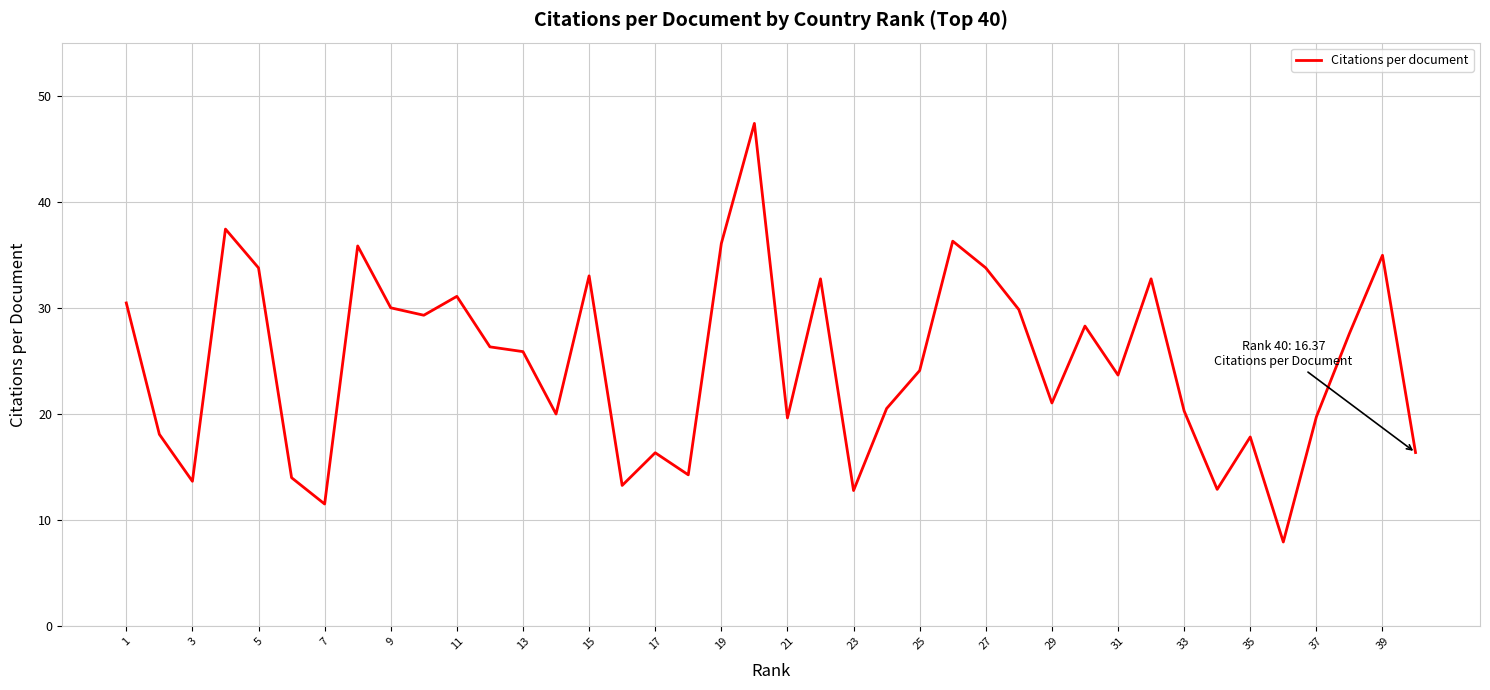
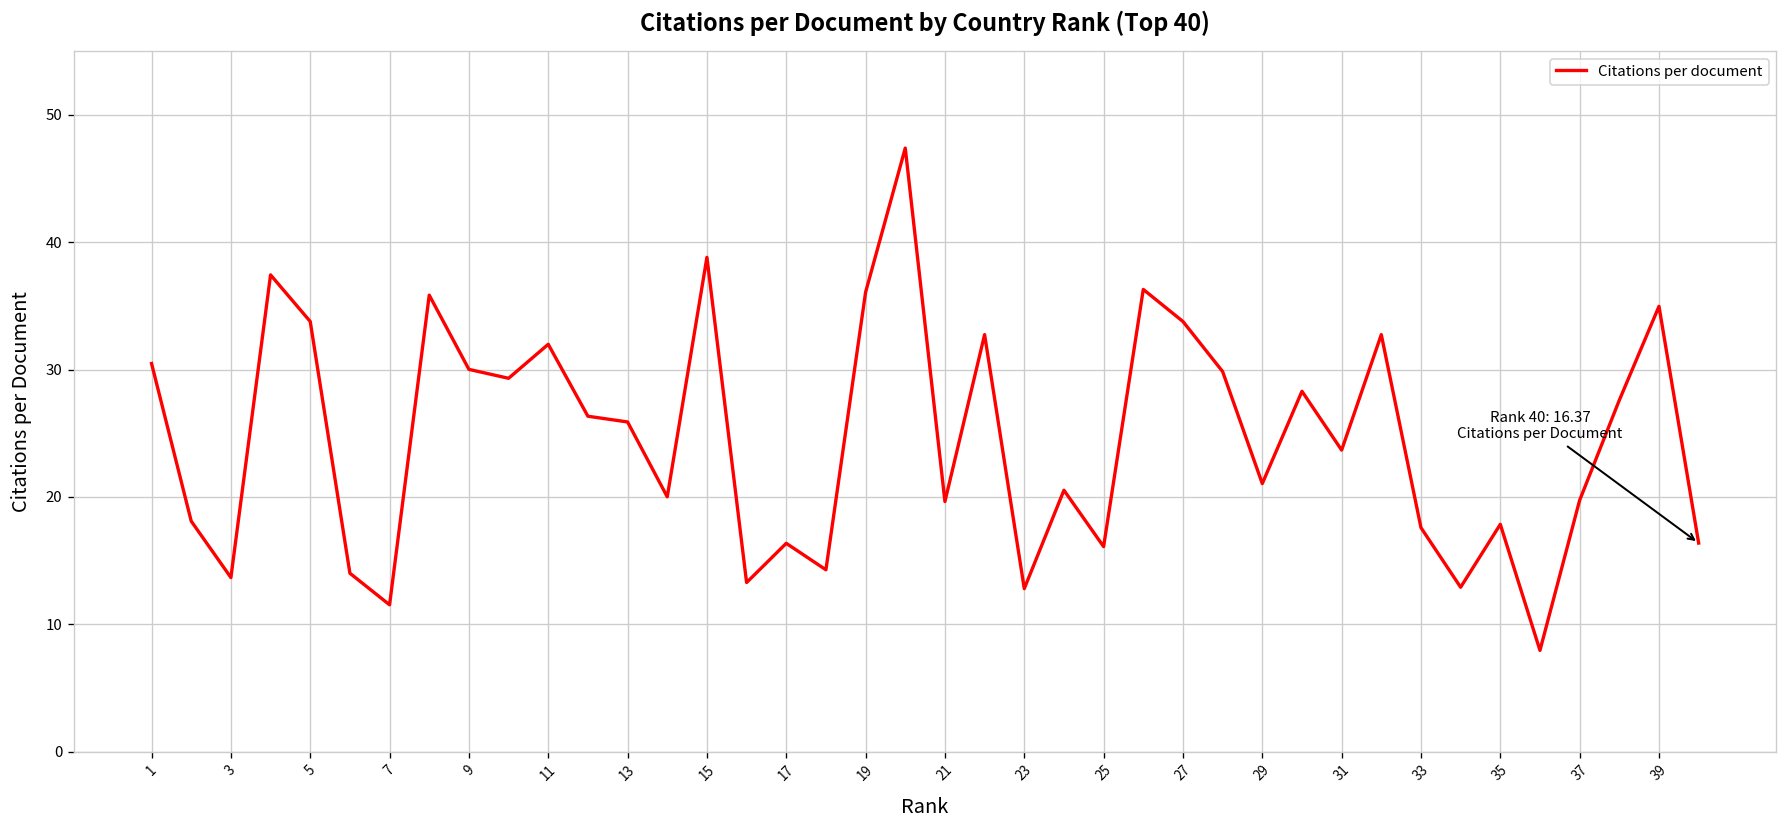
  {
    "1": 30.5,
    "3": 13.7,
    "5": 33.8,
    "7": 11.5,
    "9": 30.0,
-   "11": 31.1,
+   "11": 32.0,
    "13": 25.9,
-   "15": 33.0,
+   "15": 38.8,
    "17": 16.4,
    "19": 36.1,
    "21": 19.6,
    "23": 12.8,
-   "25": 24.1,
+   "25": 16.1,
    "27": 33.8,
    "29": 21.0,
    "31": 23.7,
-   "33": 20.3,
+   "33": 17.6,
    "39": 35.0
  }
